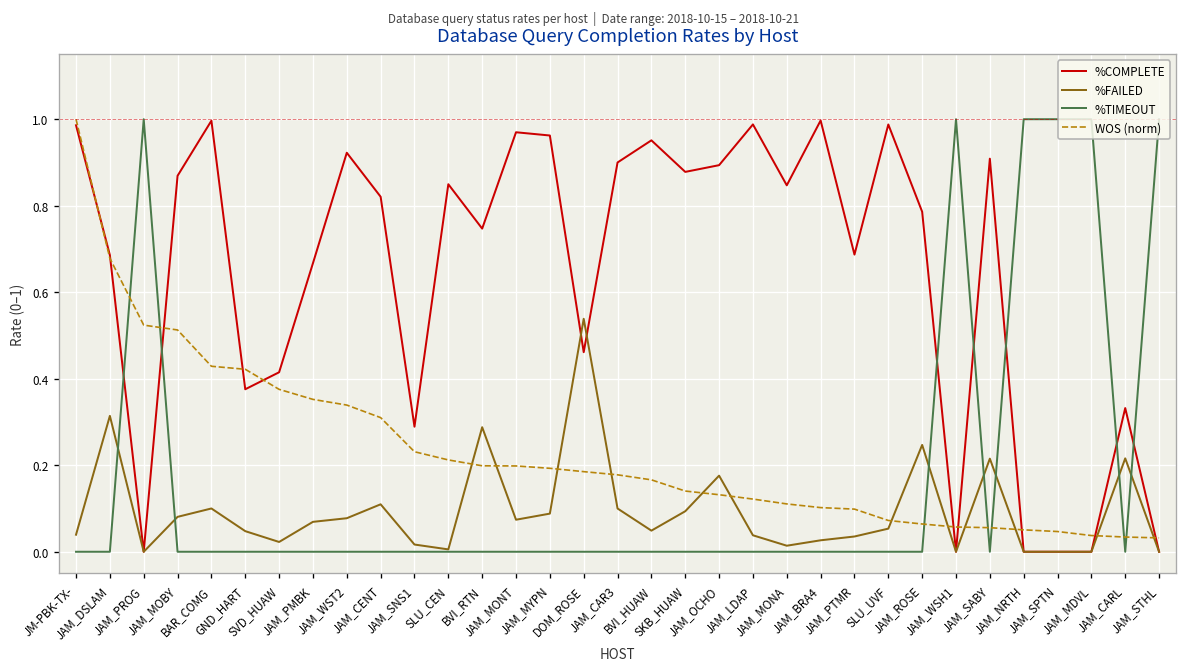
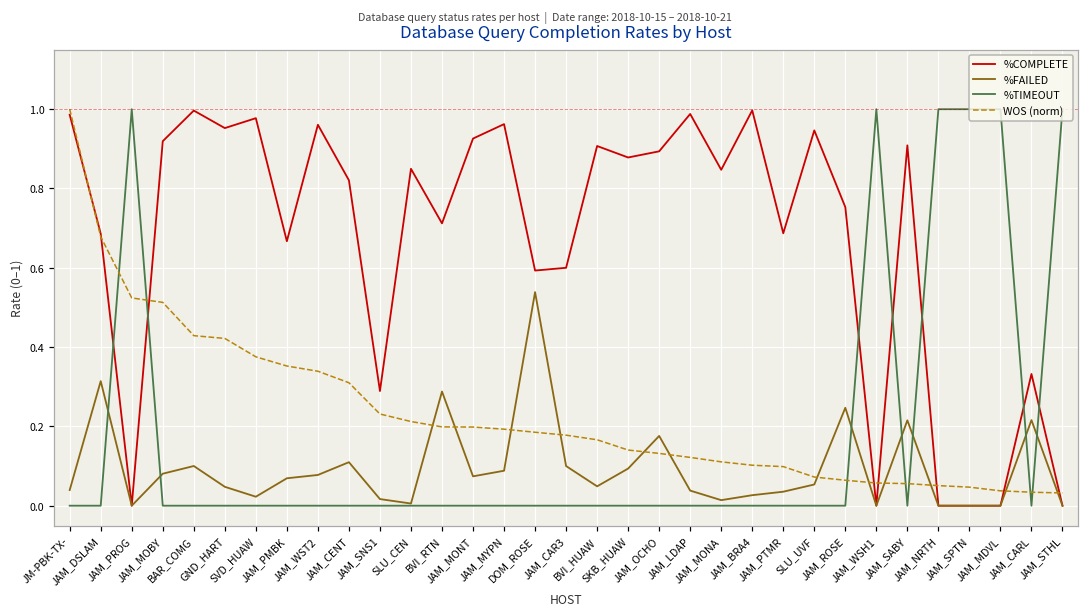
  {
    "%COMPLETE": {
      "JM-PBK-TX-": 0.99,
      "JAM_DSLAM": 0.69,
-     "JAM_MOBY": 0.87,
+     "JAM_MOBY": 0.92,
      "BAR_COMG": 1.00,
-     "GND_HART": 0.38,
-     "SVD_HUAW": 0.41,
+     "GND_HART": 0.95,
+     "SVD_HUAW": 0.98,
      "JAM_PMBK": 0.67,
-     "JAM_WST2": 0.92,
+     "JAM_WST2": 0.96,
      "JAM_CENT": 0.82,
      "JAM_SNS1": 0.29,
      "SLU_CEN": 0.85,
-     "BVI_RTN": 0.75,
-     "JAM_MONT": 0.97,
+     "BVI_RTN": 0.71,
+     "JAM_MONT": 0.93,
      "JAM_MYPN": 0.96,
-     "DOM_ROSE": 0.46,
-     "JAM_CAR3": 0.9,
-     "BVI_HUAW": 0.95,
+     "DOM_ROSE": 0.59,
+     "JAM_CAR3": 0.6,
+     "BVI_HUAW": 0.91,
      "SKB_HUAW": 0.88,
      "JAM_OCHO": 0.89,
      "JAM_LDAP": 0.99,
      "JAM_MONA": 0.85,
      "JAM_BRA4": 1.00,
      "JAM_PTMR": 0.69,
-     "SLU_UVF": 0.99,
-     "JAM_ROSE": 0.79,
+     "SLU_UVF": 0.95,
+     "JAM_ROSE": 0.75,
      "JAM_SABY": 0.91,
      "JAM_CARL": 0.33
    },
    "%TIMEOUT": {
      "JM-PBK-TX-": 0.00,
      "JAM_DSLAM": 0.00,
      "JAM_PROG": 1.00,
      "JAM_MOBY": 0.00,
      "BAR_COMG": 0.00,
      "GND_HART": 0.00,
      "SVD_HUAW": 0.00,
      "JAM_PMBK": 0.00,
      "JAM_WST2": 0.00,
      "JAM_CENT": 0.00,
      "JAM_SNS1": 0.00,
      "BVI_RTN": 0.00,
      "JAM_MONT": 0.00,
      "JAM_MYPN": 0.00,
      "DOM_ROSE": 0.00,
      "JAM_CAR3": 0.00,
      "BVI_HUAW": 0.00,
      "SKB_HUAW": 0.00,
      "JAM_OCHO": 0.00,
      "JAM_LDAP": 0.00,
      "JAM_MONA": 0.00,
      "JAM_BRA4": 0.00,
      "JAM_PTMR": 0.00,
      "SLU_UVF": 0.00,
      "JAM_ROSE": 0.00,
      "JAM_WSH1": 1.00,
      "JAM_SABY": 0.00,
      "JAM_NRTH": 1.00,
      "JAM_CARL": 0.00
    }
  }
